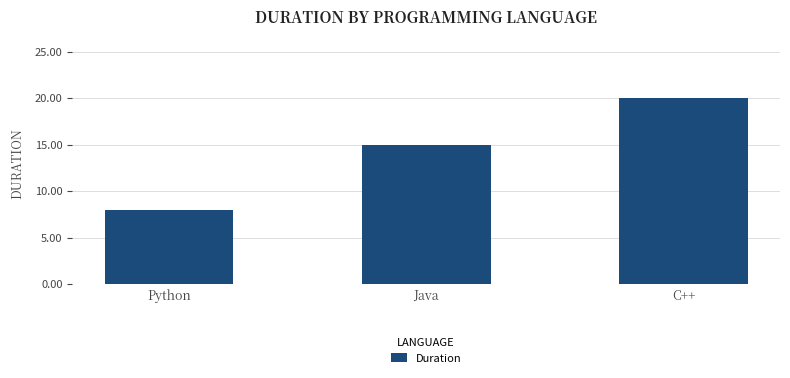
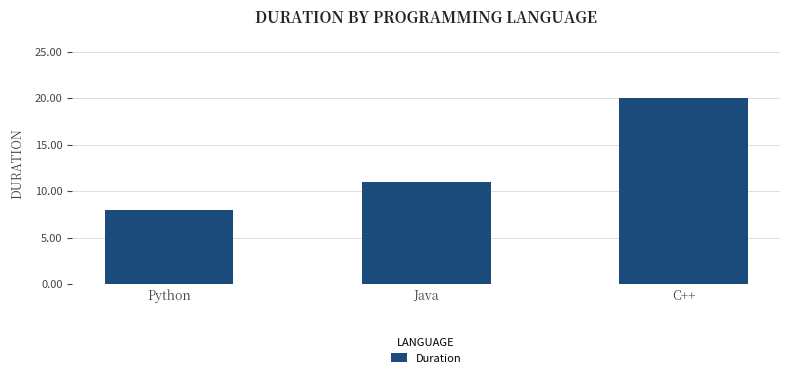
  {
    "Python": 8,
-   "Java": 15,
+   "Java": 11,
    "C++": 20
  }
